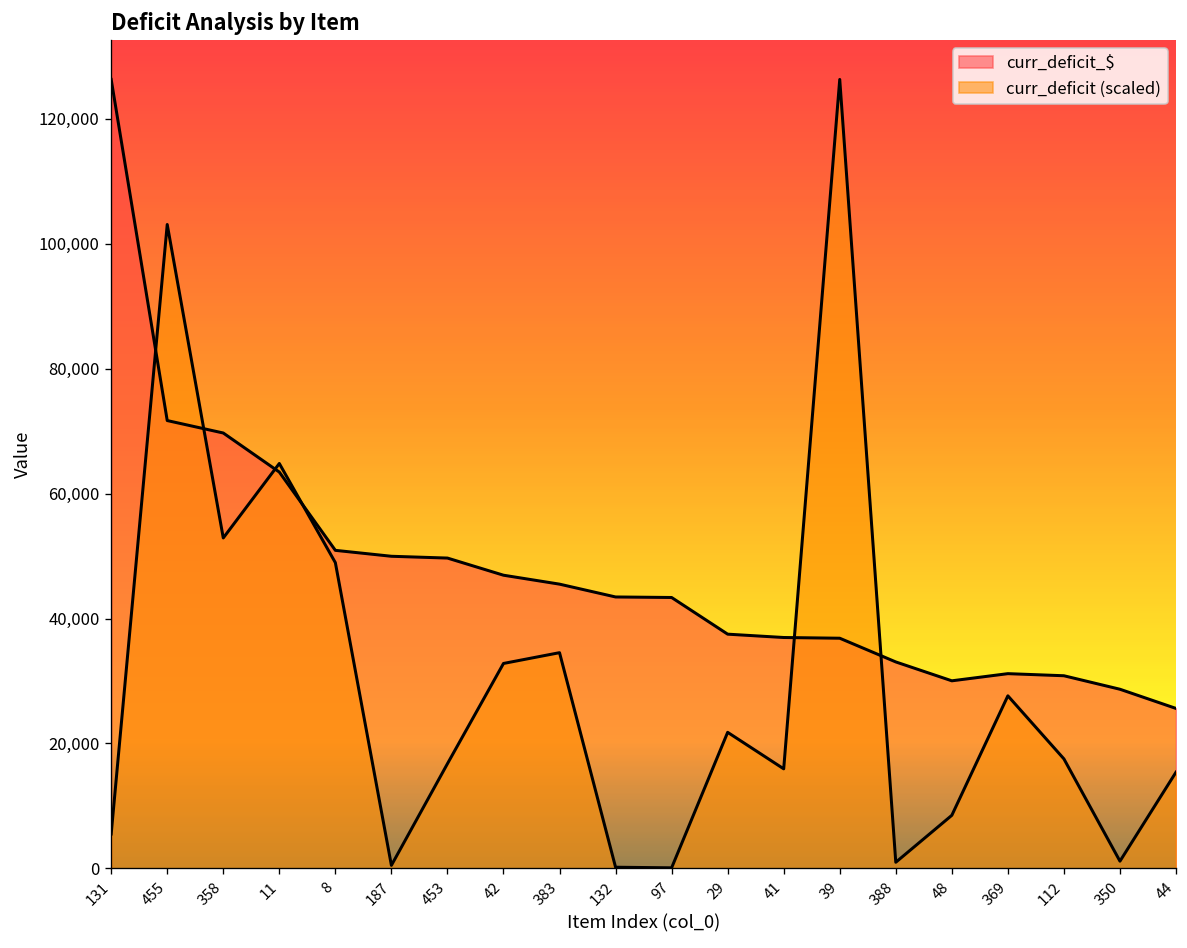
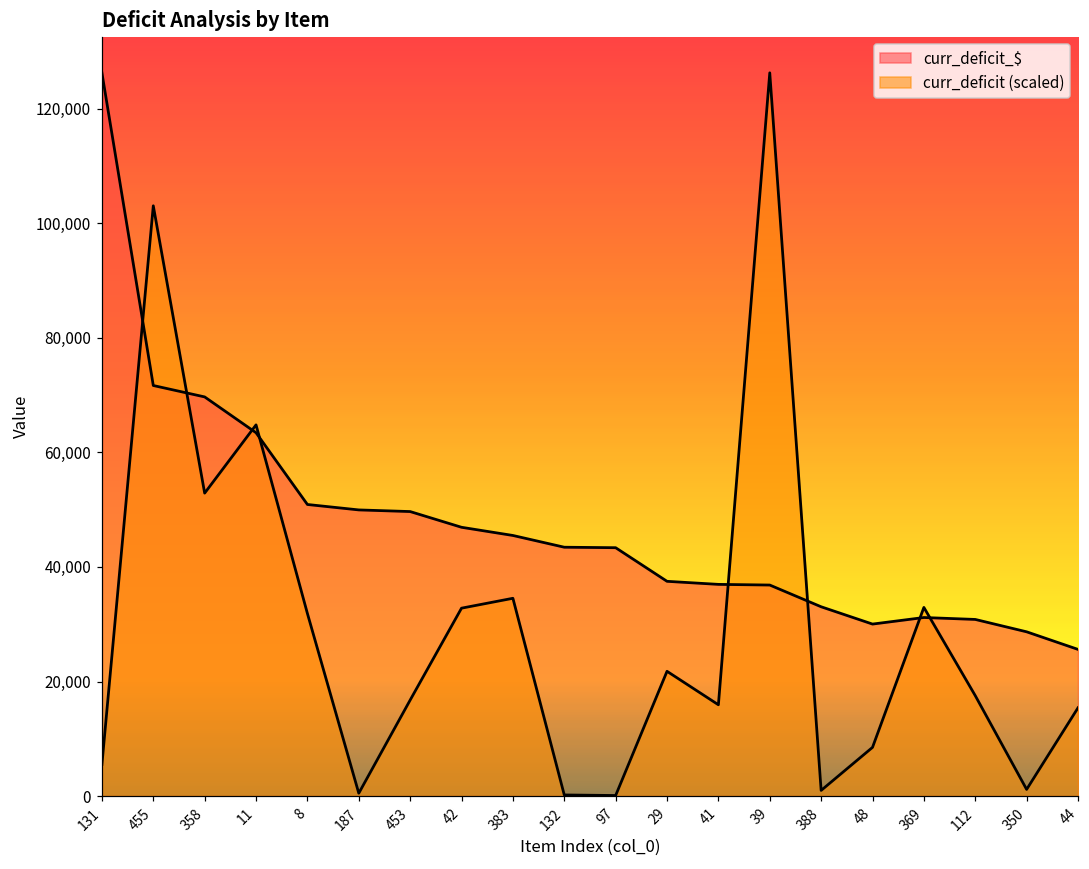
  {
    "curr_deficit_$": {
      "131": "126,000",
      "455": "72,000",
      "358": "70,000",
      "11": "63,000",
      "8": "51,000",
      "187": "50,000",
      "453": "50,000",
      "42": "47,000",
      "383": "46,000",
      "132": "43,000",
      "97": "43,000",
      "29": "37,000",
      "41": "37,000",
      "39": "37,000",
      "388": "33,000",
      "48": "30,000",
      "369": "31,000",
      "112": "31,000",
      "350": "29,000",
      "44": "26,000"
    },
    "curr_deficit (scaled)": {
      "131": "6,000",
      "455": "103,000",
      "358": "53,000",
      "11": "65,000",
-     "8": "49,000",
+     "8": "32,000",
      "187": "0",
      "453": "17,000",
      "42": "33,000",
      "383": "35,000",
      "132": "0",
      "97": "0",
      "29": "22,000",
      "41": "16,000",
      "39": "126,000",
      "388": "1,000",
      "48": "9,000",
-     "369": "28,000",
+     "369": "33,000",
      "112": "18,000",
      "350": "1,000",
      "44": "15,000"
    }
  }
